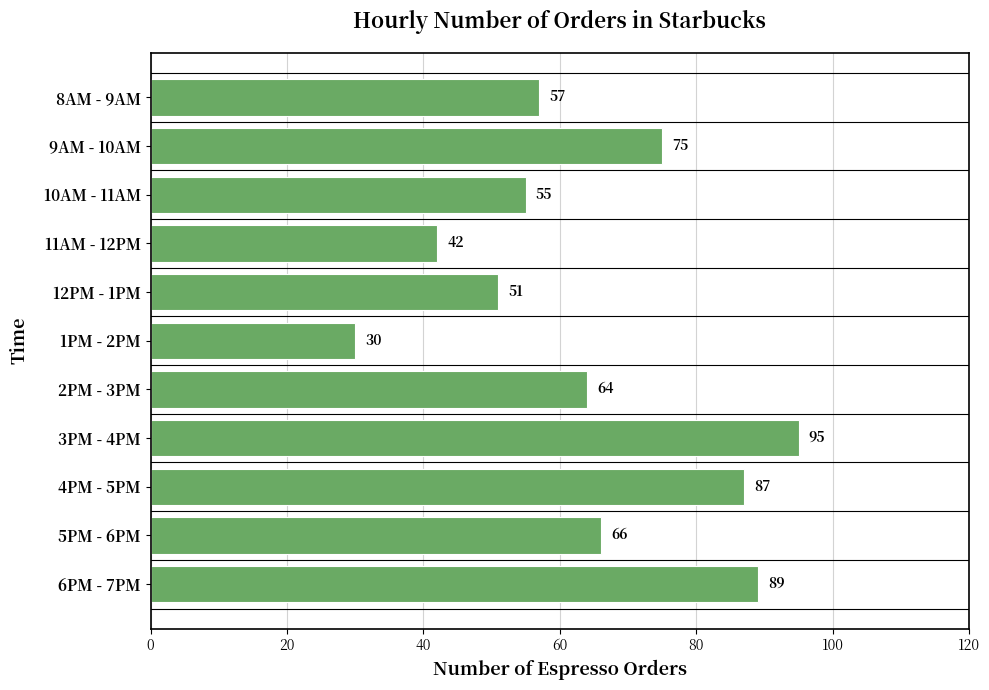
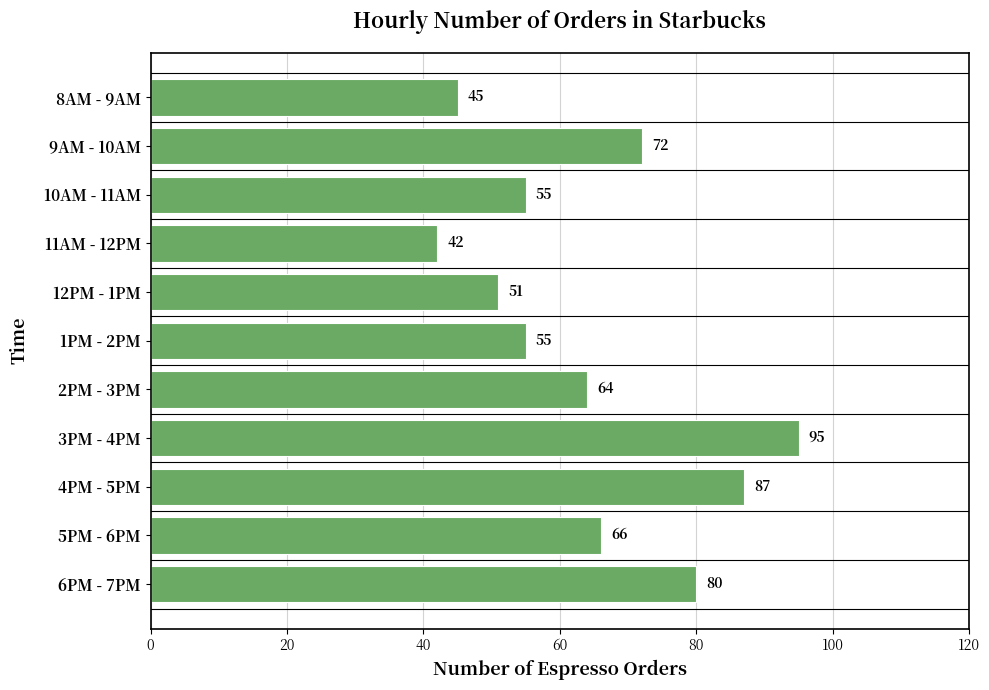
  {
-   "8AM - 9AM": 57,
-   "9AM - 10AM": 75,
+   "8AM - 9AM": 45,
+   "9AM - 10AM": 72,
    "10AM - 11AM": 55,
    "11AM - 12PM": 42,
    "12PM - 1PM": 51,
-   "1PM - 2PM": 30,
+   "1PM - 2PM": 55,
    "2PM - 3PM": 64,
    "3PM - 4PM": 95,
    "4PM - 5PM": 87,
    "5PM - 6PM": 66,
-   "6PM - 7PM": 89
+   "6PM - 7PM": 80
  }
